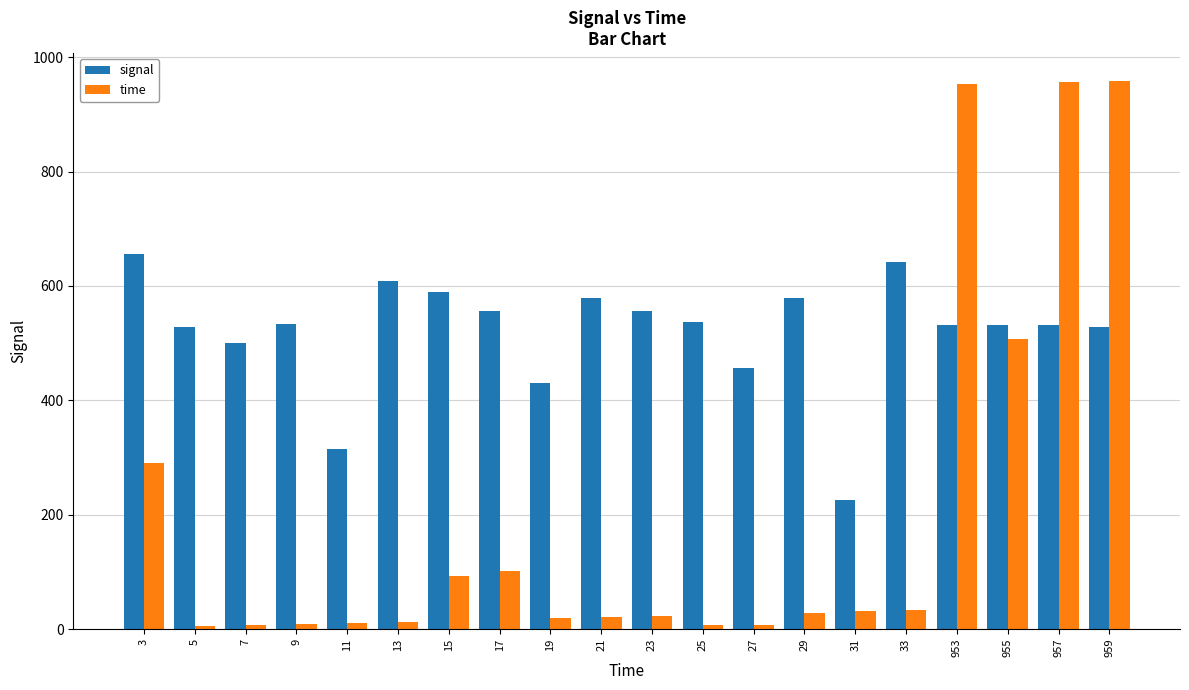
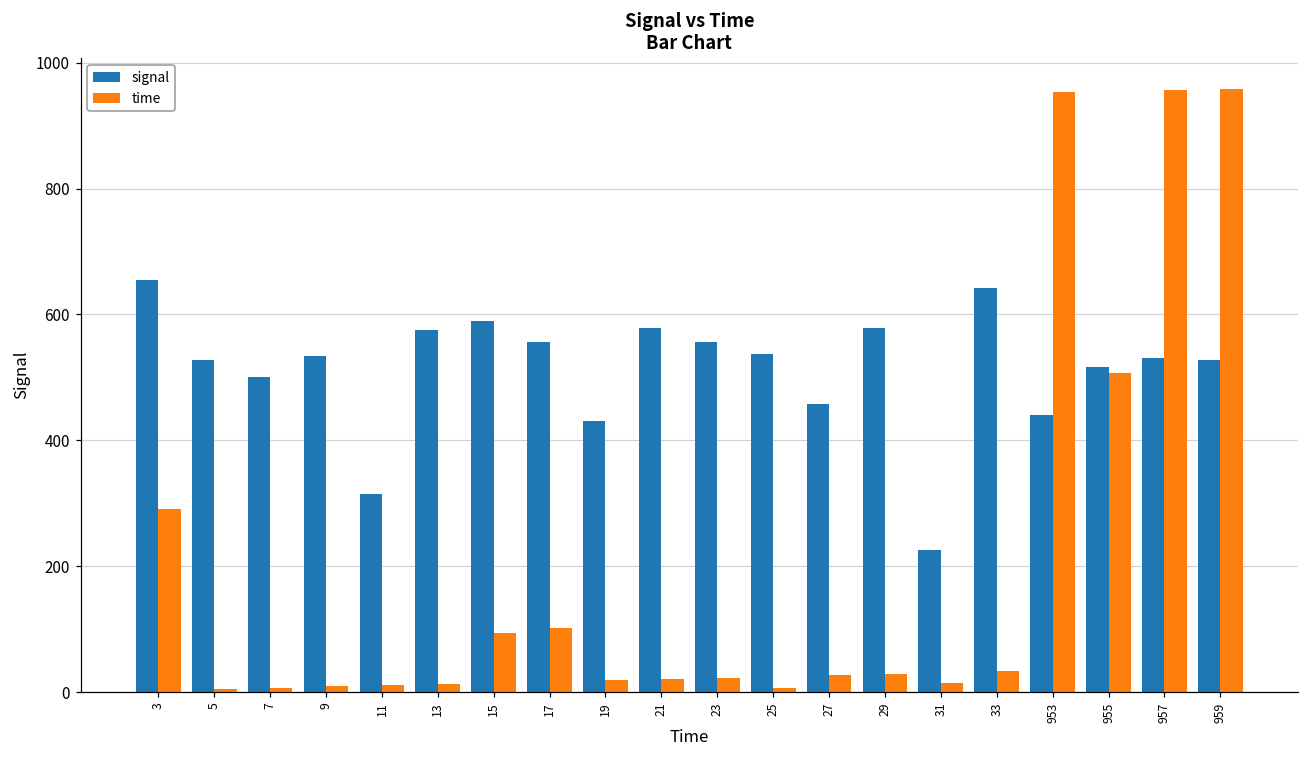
  {
    "signal": {
      "3": 660,
      "5": 530,
      "7": 500,
      "9": 530,
      "11": 320,
-     "13": 610,
+     "13": 580,
      "15": 590,
      "17": 560,
      "19": 430,
      "21": 580,
      "23": 560,
      "25": 540,
      "27": 460,
      "29": 580,
      "31": 230,
      "33": 640,
-     "953": 530,
-     "955": 530,
+     "953": 440,
+     "955": 520,
      "957": 530,
      "959": 530
    },
    "time": {
      "3": 290,
      "5": 10,
      "7": 10,
      "9": 10,
      "11": 10,
      "13": 10,
      "15": 90,
      "17": 100,
      "19": 20,
      "21": 20,
      "23": 20,
      "25": 10,
-     "27": 10,
+     "27": 30,
      "29": 30,
-     "31": 30,
+     "31": 20,
      "33": 30,
      "953": 950,
      "955": 510,
      "957": 960,
      "959": 960
    }
  }
